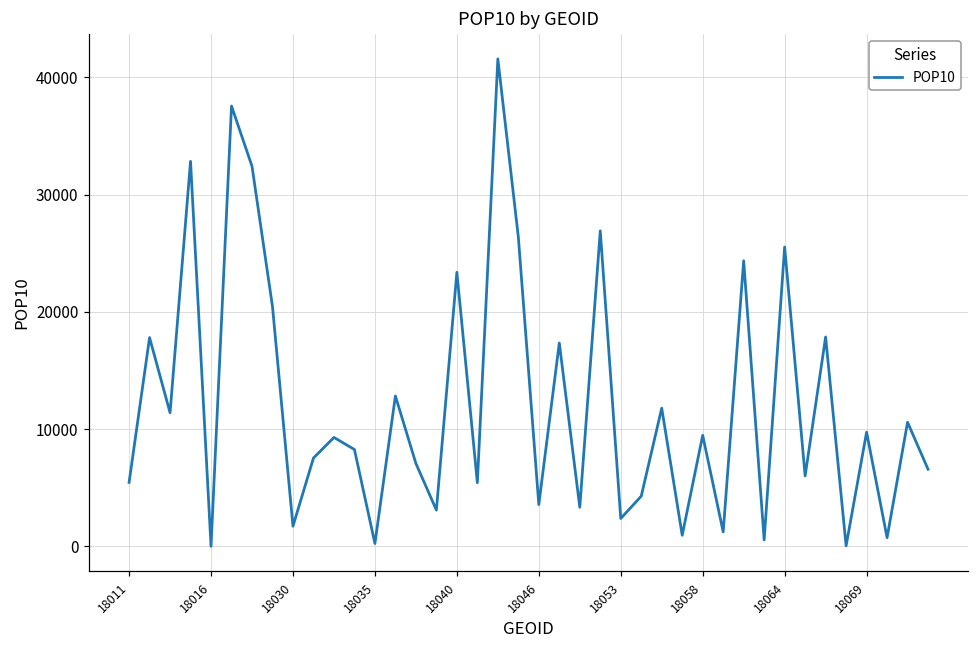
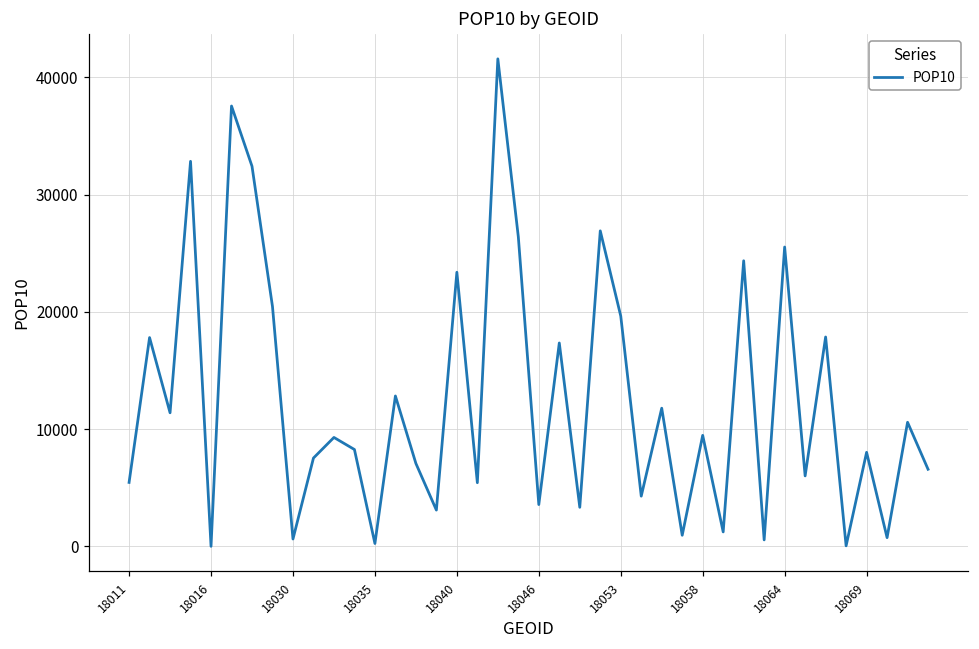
  {
    "18011": 5500,
    "18016": 0,
-   "18030": 1700,
+   "18030": 600,
    "18035": 200,
    "18040": 23400,
    "18046": 3600,
-   "18053": 2400,
+   "18053": 19600,
    "18058": 9500,
    "18064": 25500,
-   "18069": 9700
+   "18069": 8000
  }
